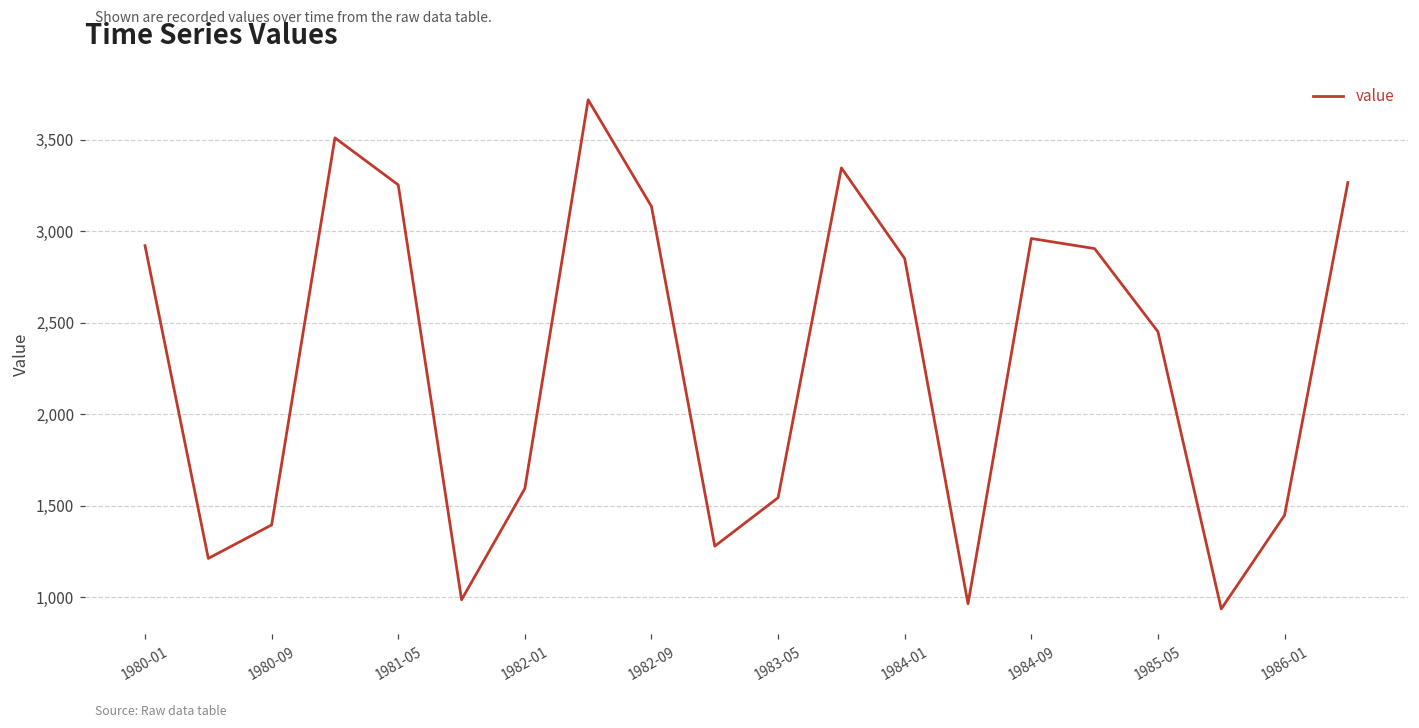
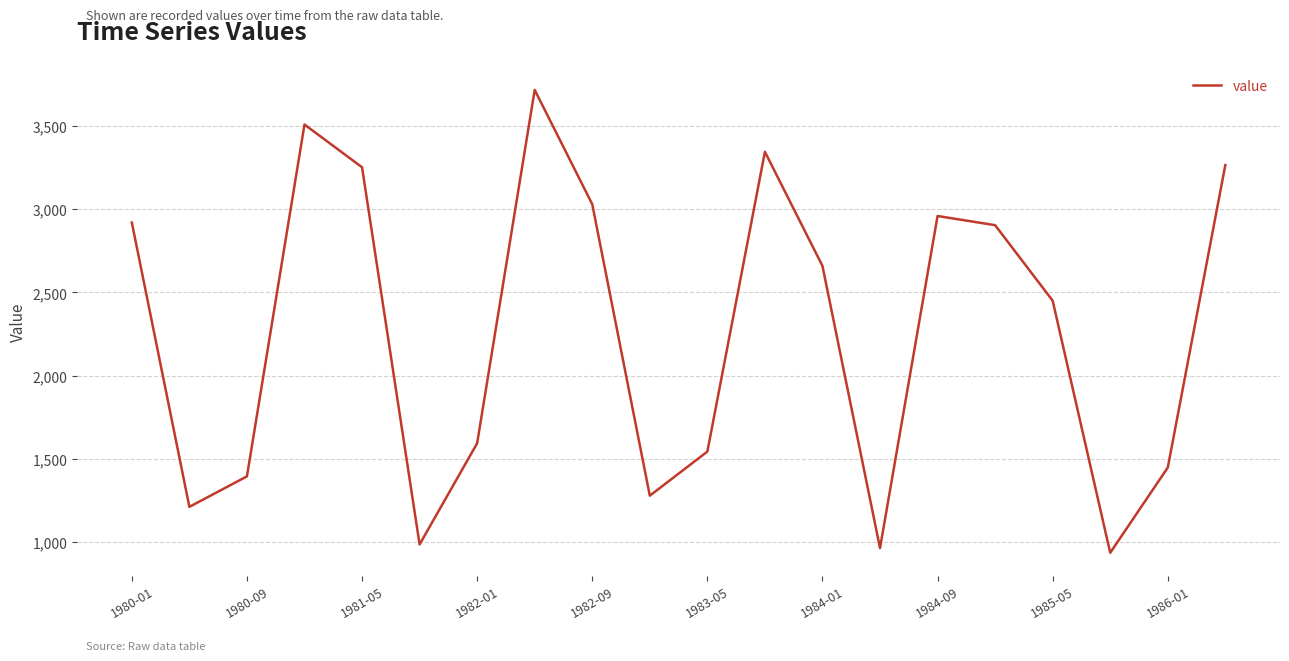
  {
    "1980-01": "2,920",
    "1980-09": "1,390",
    "1981-05": "3,250",
    "1982-01": "1,590",
-   "1982-09": "3,130",
+   "1982-09": "3,030",
    "1983-05": "1,540",
-   "1984-01": "2,850",
+   "1984-01": "2,660",
    "1984-09": "2,960",
    "1985-05": "2,450",
    "1986-01": "1,450"
  }
